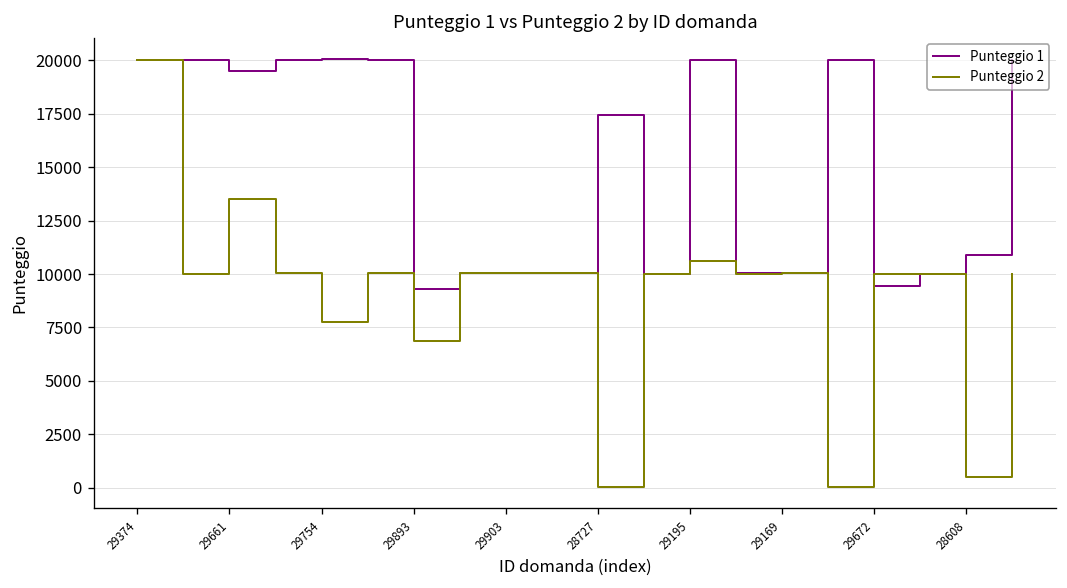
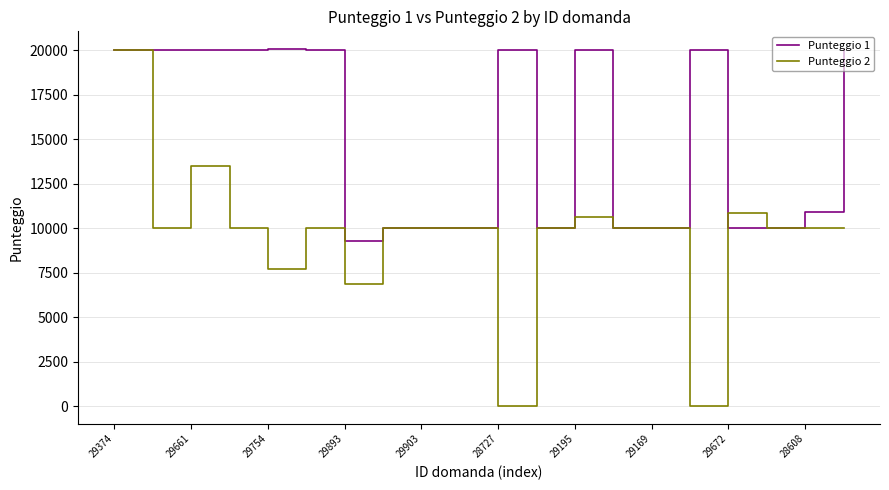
  {
    "Punteggio 1": {
-     "29661": 19500,
+     "29661": 20000,
      "29754": 20100,
      "29893": 9300,
-     "28727": 17400,
+     "28727": 20000,
      "29195": 20000,
-     "29672": 9400,
+     "29672": 10000,
      "28608": 10900
    },
    "Punteggio 2": {
      "29661": 13500,
      "29754": 7700,
      "29893": 6900,
      "28727": 0,
      "29195": 10600,
-     "29672": 10000,
-     "28608": 500
+     "29672": 10800,
+     "28608": 10000
    }
  }
